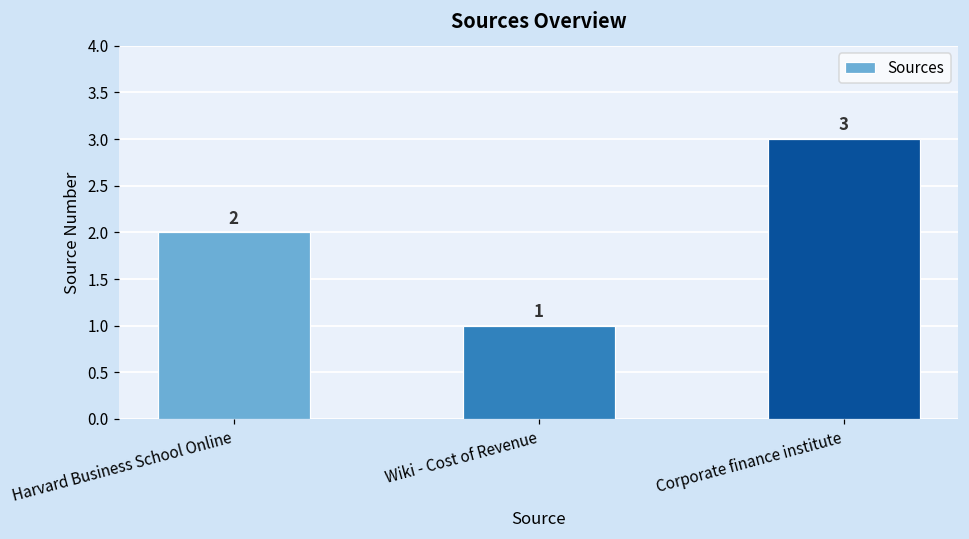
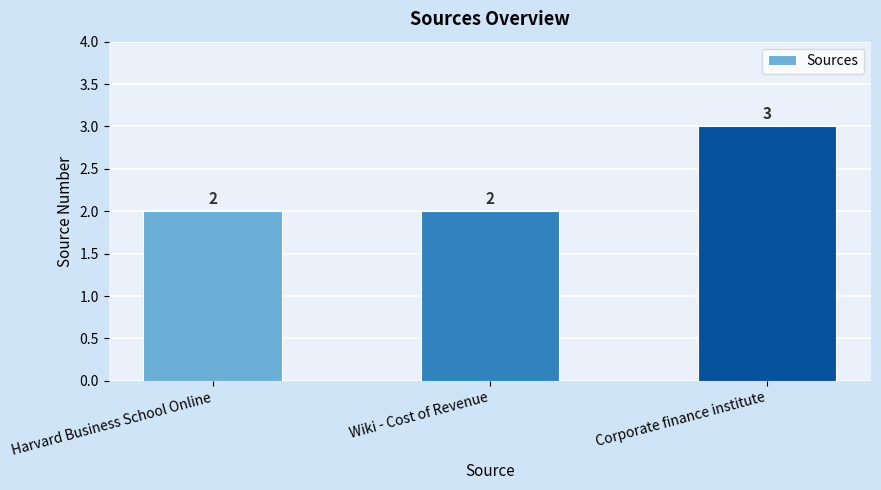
  {
    "Harvard Business School Online": 2,
-   "Wiki - Cost of Revenue": 1,
+   "Wiki - Cost of Revenue": 2,
    "Corporate finance institute": 3
  }
